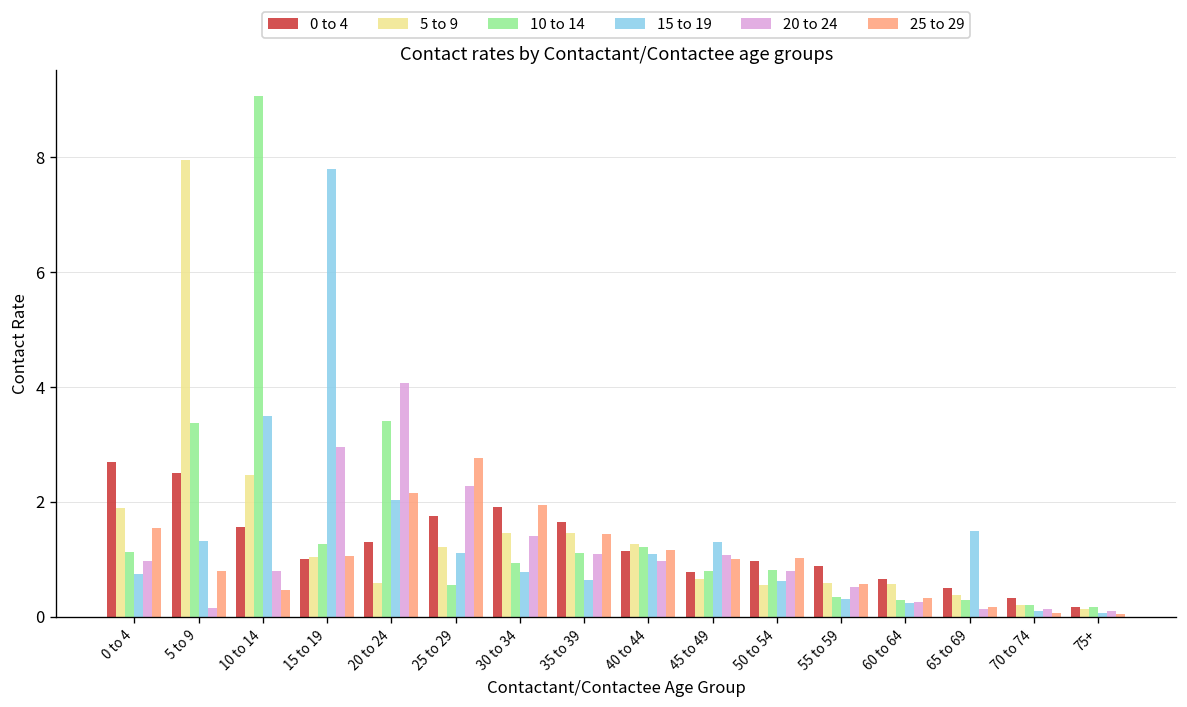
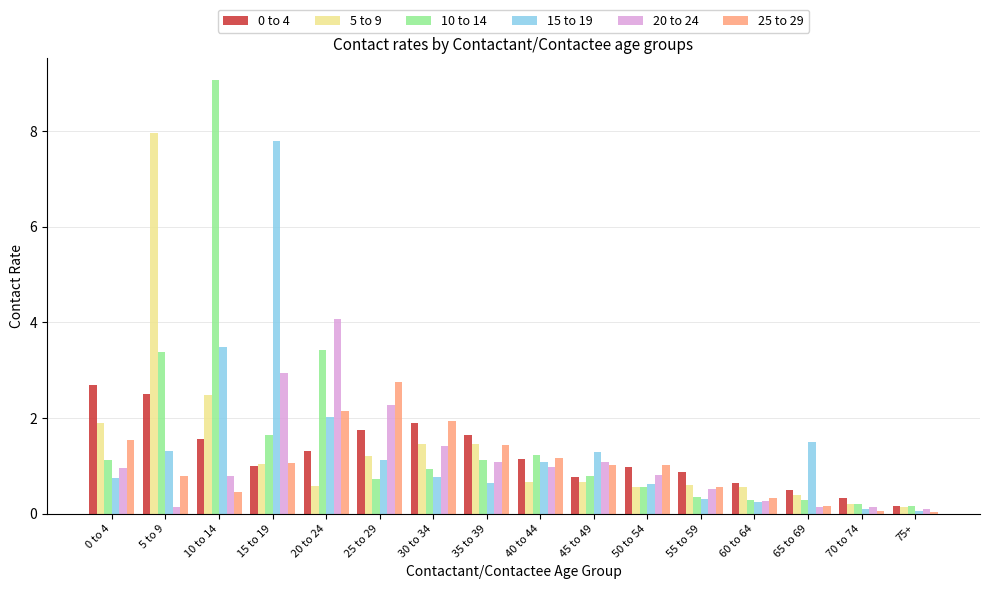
  {
    "0 to 4": {
      "0 to 4": 2.7,
      "5 to 9": 2.5,
      "10 to 14": 1.6,
      "15 to 19": 1.0,
      "20 to 24": 1.3,
      "25 to 29": 1.8,
      "30 to 34": 1.9,
      "35 to 39": 1.6,
      "40 to 44": 1.1,
      "45 to 49": 0.8,
      "50 to 54": 1.0,
      "55 to 59": 0.9,
      "60 to 64": 0.6,
      "65 to 69": 0.5,
      "70 to 74": 0.3,
      "75+": 0.2
    },
    "5 to 9": {
      "0 to 4": 1.9,
      "5 to 9": 8.0,
      "10 to 14": 2.5,
      "15 to 19": 1.0,
      "20 to 24": 0.6,
      "25 to 29": 1.2,
      "30 to 34": 1.4,
      "35 to 39": 1.5,
-     "40 to 44": 1.3,
+     "40 to 44": 0.7,
      "45 to 49": 0.7,
      "50 to 54": 0.6,
      "55 to 59": 0.6,
      "60 to 64": 0.6,
      "65 to 69": 0.4,
      "70 to 74": 0.2,
      "75+": 0.1
    },
    "10 to 14": {
      "0 to 4": 1.1,
      "5 to 9": 3.4,
      "10 to 14": 9.1,
-     "15 to 19": 1.3,
+     "15 to 19": 1.7,
      "20 to 24": 3.4,
-     "25 to 29": 0.6,
+     "25 to 29": 0.7,
      "30 to 34": 0.9,
      "35 to 39": 1.1,
      "40 to 44": 1.2,
      "45 to 49": 0.8,
-     "50 to 54": 0.8,
+     "50 to 54": 0.6,
      "55 to 59": 0.3,
      "60 to 64": 0.3,
      "65 to 69": 0.3,
      "70 to 74": 0.2,
      "75+": 0.2
    },
    "15 to 19": {
      "0 to 4": 0.7,
      "5 to 9": 1.3,
      "10 to 14": 3.5,
      "15 to 19": 7.8,
      "20 to 24": 2.0,
      "25 to 29": 1.1,
      "30 to 34": 0.8,
      "35 to 39": 0.6,
      "40 to 44": 1.1,
      "45 to 49": 1.3,
      "50 to 54": 0.6,
      "55 to 59": 0.3,
      "60 to 64": 0.2,
      "65 to 69": 1.5,
      "70 to 74": 0.1,
      "75+": 0.1
    },
    "20 to 24": {
      "0 to 4": 1.0,
      "5 to 9": 0.1,
      "10 to 14": 0.8,
      "15 to 19": 2.9,
      "20 to 24": 4.1,
      "25 to 29": 2.3,
      "30 to 34": 1.4,
      "35 to 39": 1.1,
      "40 to 44": 1.0,
      "45 to 49": 1.1,
      "50 to 54": 0.8,
      "55 to 59": 0.5,
      "60 to 64": 0.3,
      "65 to 69": 0.1,
      "70 to 74": 0.1,
      "75+": 0.1
    },
    "25 to 29": {
      "0 to 4": 1.5,
      "5 to 9": 0.8,
      "10 to 14": 0.5,
      "15 to 19": 1.1,
      "20 to 24": 2.2,
      "25 to 29": 2.8,
      "30 to 34": 1.9,
      "35 to 39": 1.4,
      "40 to 44": 1.2,
      "45 to 49": 1.0,
      "50 to 54": 1.0,
      "55 to 59": 0.6,
      "60 to 64": 0.3,
      "65 to 69": 0.2,
      "70 to 74": 0.1
    }
  }
